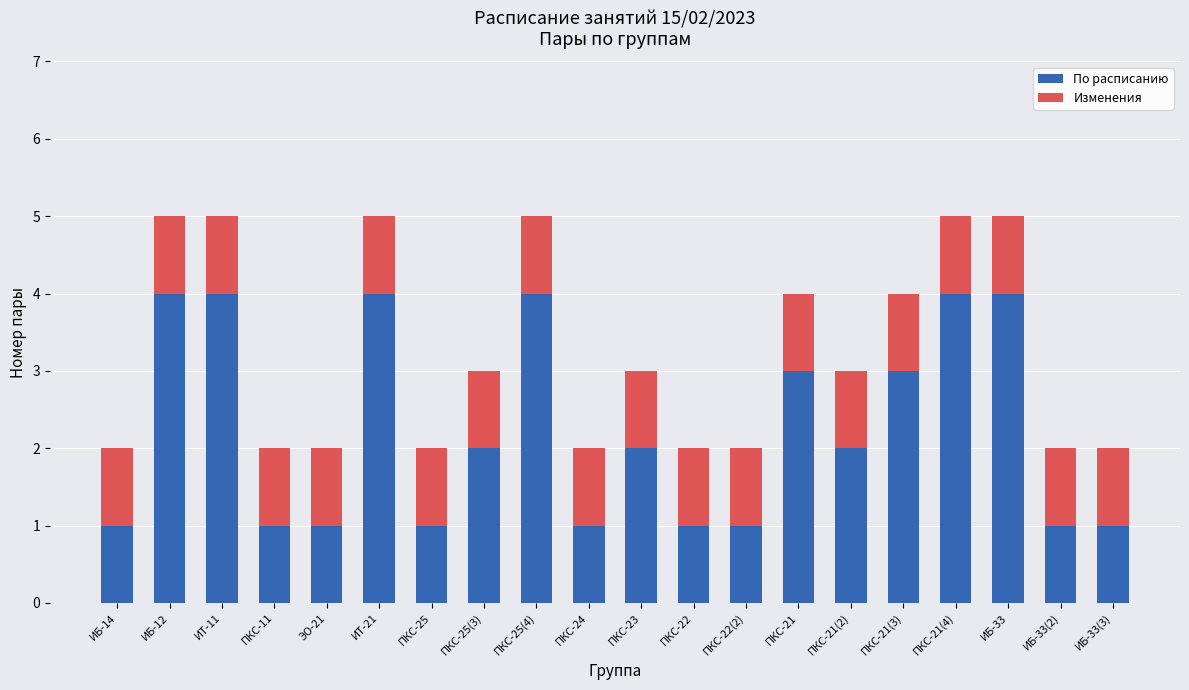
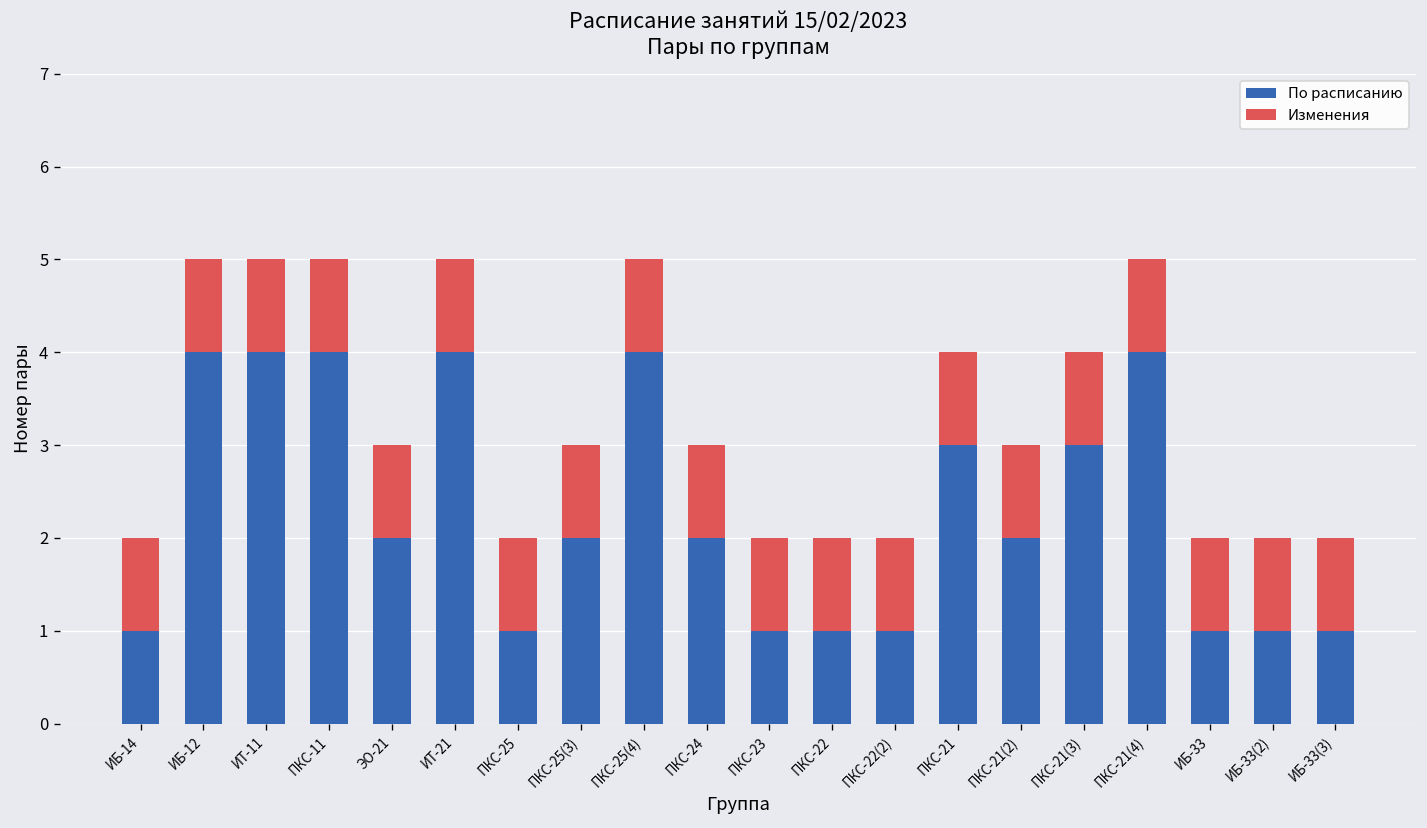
  {
    "По расписанию": {
      "ИБ-14": 1,
      "ИБ-12": 4,
      "ИТ-11": 4,
-     "ПКС-11": 1,
-     "ЭО-21": 1,
+     "ПКС-11": 4,
+     "ЭО-21": 2,
      "ИТ-21": 4,
      "ПКС-25": 1,
      "ПКС-25(3)": 2,
      "ПКС-25(4)": 4,
-     "ПКС-24": 1,
-     "ПКС-23": 2,
+     "ПКС-24": 2,
+     "ПКС-23": 1,
      "ПКС-22": 1,
      "ПКС-22(2)": 1,
      "ПКС-21": 3,
      "ПКС-21(2)": 2,
      "ПКС-21(3)": 3,
      "ПКС-21(4)": 4,
-     "ИБ-33": 4,
+     "ИБ-33": 1,
      "ИБ-33(2)": 1,
      "ИБ-33(3)": 1
    },
    "Изменения": {
      "ИБ-14": 1,
      "ИБ-12": 1,
      "ИТ-11": 1,
      "ПКС-11": 1,
      "ЭО-21": 1,
      "ИТ-21": 1,
      "ПКС-25": 1,
      "ПКС-25(3)": 1,
      "ПКС-25(4)": 1,
      "ПКС-24": 1,
      "ПКС-23": 1,
      "ПКС-22": 1,
      "ПКС-22(2)": 1,
      "ПКС-21": 1,
      "ПКС-21(2)": 1,
      "ПКС-21(3)": 1,
      "ПКС-21(4)": 1,
      "ИБ-33": 1,
      "ИБ-33(2)": 1,
      "ИБ-33(3)": 1
    }
  }
